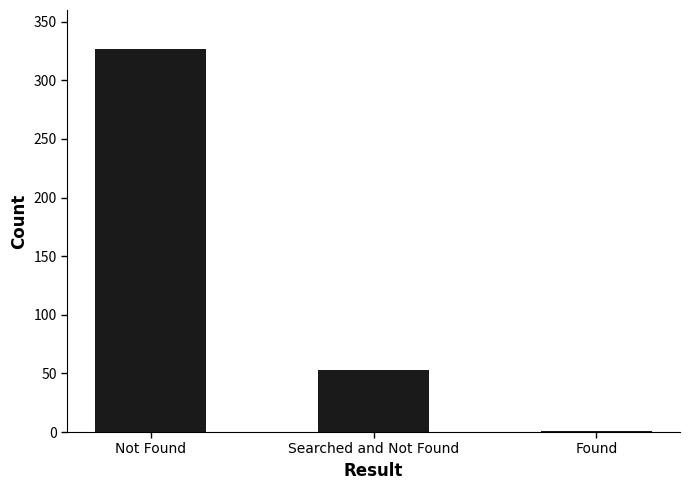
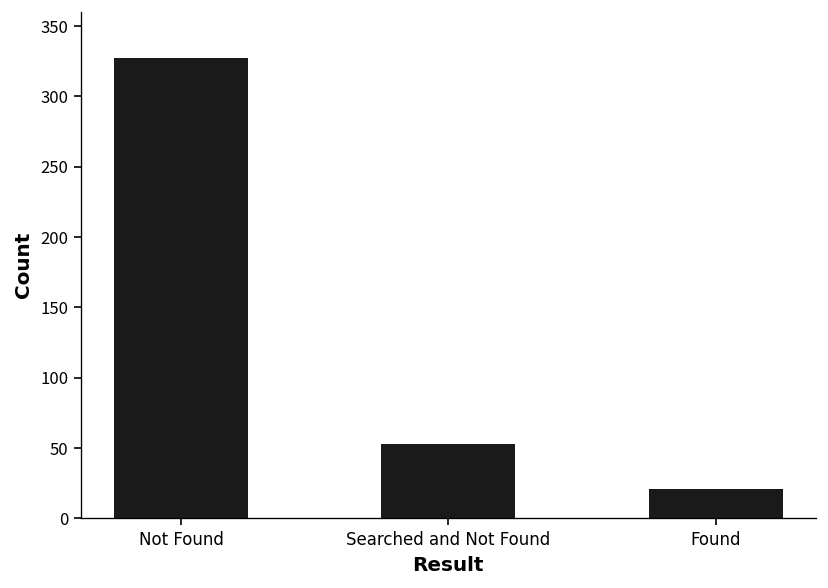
  {
    "Not Found": 327,
    "Searched and Not Found": 53,
-   "Found": 1
+   "Found": 21
  }
